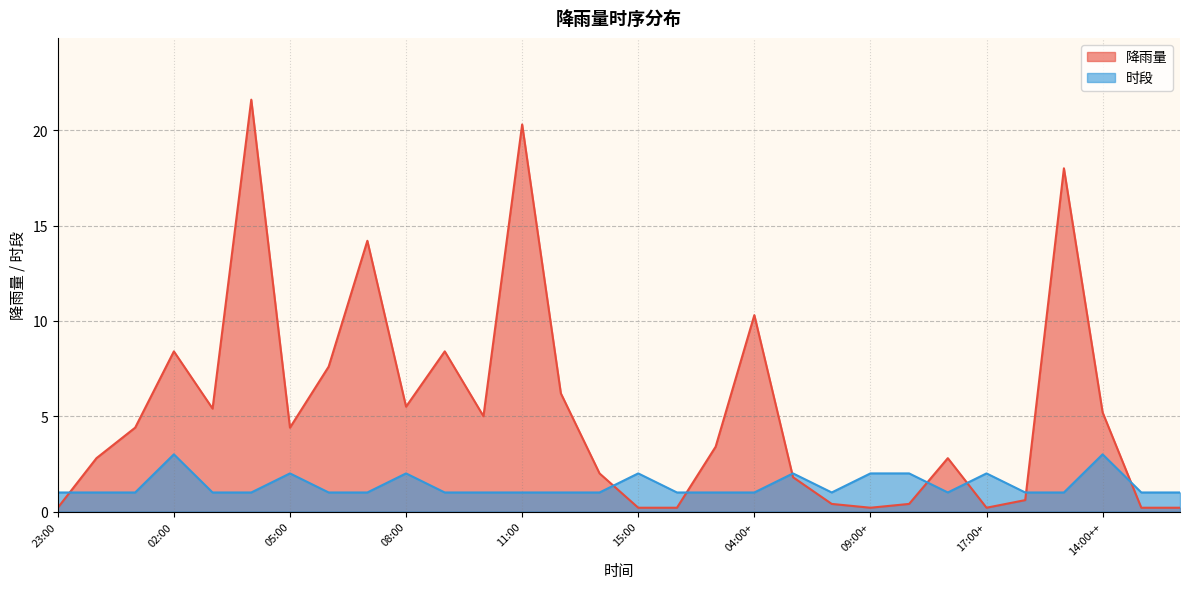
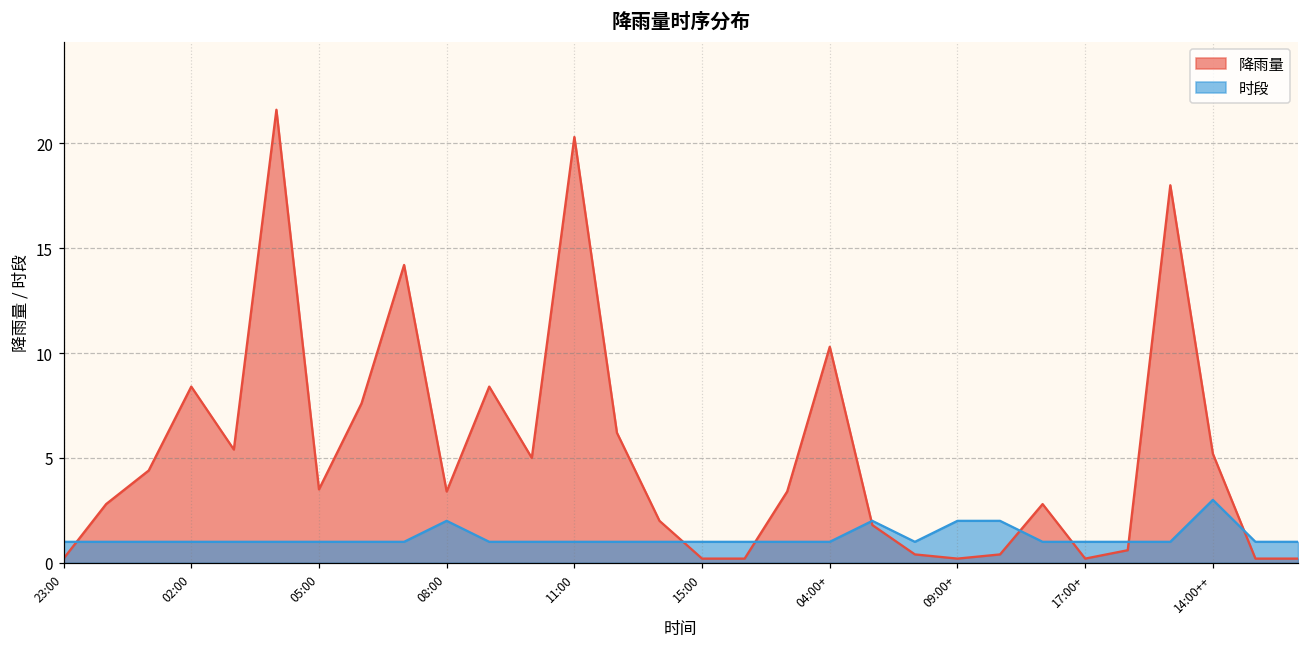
  {
    "降雨量": {
      "23:00": 0.2,
      "02:00": 8.4,
-     "05:00": 4.4,
-     "08:00": 5.5,
+     "05:00": 3.5,
+     "08:00": 3.4,
      "11:00": 20.3,
      "15:00": 0.2,
      "04:00+": 10.3,
      "09:00+": 0.2,
      "17:00+": 0.2,
      "14:00++": 5.2
    },
    "时段": {
      "23:00": 1,
-     "02:00": 3,
-     "05:00": 2,
+     "02:00": 1,
+     "05:00": 1,
      "08:00": 2,
      "11:00": 1,
-     "15:00": 2,
+     "15:00": 1,
      "04:00+": 1,
      "09:00+": 2,
-     "17:00+": 2,
+     "17:00+": 1,
      "14:00++": 3
    }
  }
